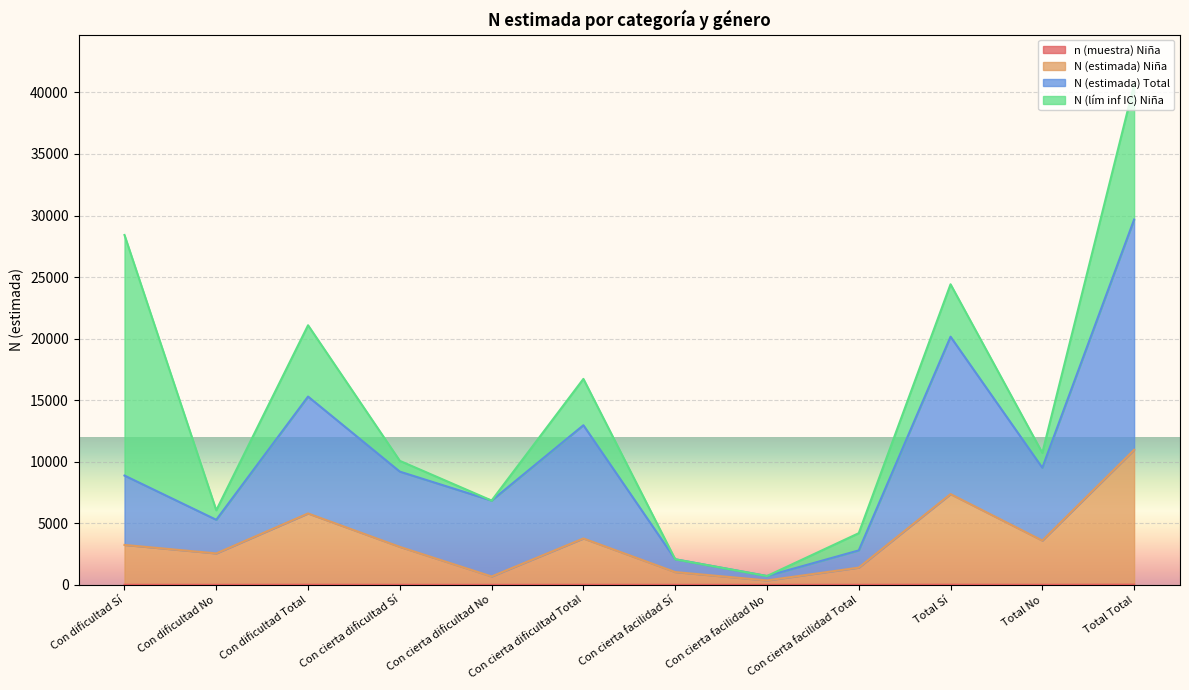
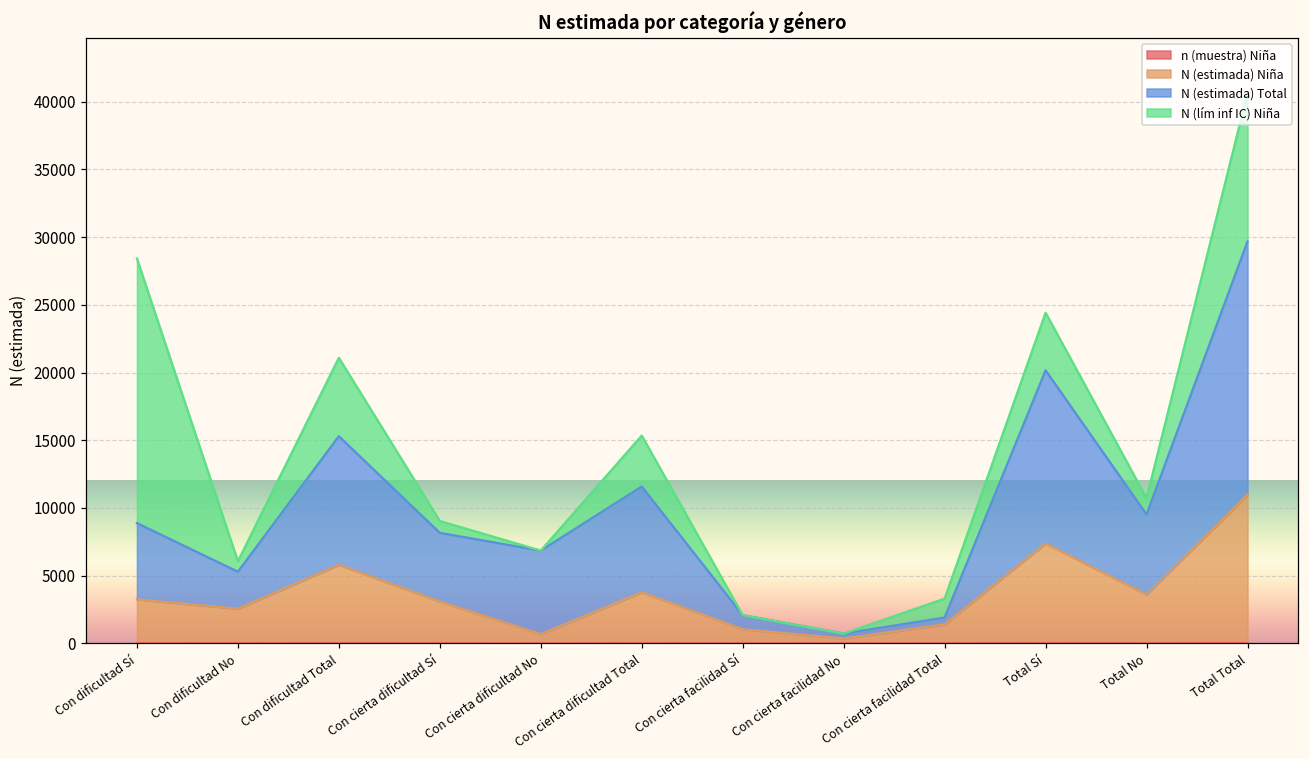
  {
    "n (muestra) Niña": {
      "Con dificultad Sí": 0,
      "Con dificultad No": 0,
      "Con dificultad Total": 0,
      "Con cierta dificultad Sí": 0,
      "Con cierta dificultad No": 0,
      "Con cierta dificultad Total": 0,
      "Con cierta facilidad Sí": 0,
      "Con cierta facilidad No": 0,
      "Con cierta facilidad Total": 0,
      "Total Sí": 0,
      "Total No": 0,
      "Total Total": 0
    },
    "N (estimada) Niña": {
      "Con dificultad Sí": 3200,
      "Con dificultad No": 2600,
      "Con dificultad Total": 5800,
      "Con cierta dificultad Sí": 3100,
      "Con cierta dificultad No": 700,
      "Con cierta dificultad Total": 3800,
      "Con cierta facilidad Sí": 1000,
      "Con cierta facilidad No": 400,
      "Con cierta facilidad Total": 1400,
      "Total Sí": 7400,
      "Total No": 3600,
      "Total Total": 11000
    },
    "N (estimada) Total": {
      "Con dificultad Sí": 5600,
      "Con dificultad No": 2700,
      "Con dificultad Total": 9500,
-     "Con cierta dificultad Sí": 6100,
-     "Con cierta dificultad Total": 9200,
-     "Con cierta facilidad Total": 1400,
+     "Con cierta dificultad Sí": 5100,
+     "Con cierta dificultad Total": 7800,
+     "Con cierta facilidad Total": 500,
      "Total Sí": 12800,
      "Total No": 5900,
      "Total Total": 18700
    },
    "N (lím inf IC) Niña": {
      "Con dificultad Sí": 19500,
      "Con dificultad No": 800,
      "Con dificultad Total": 5800,
      "Con cierta dificultad Sí": 900,
      "Con cierta dificultad Total": 3800,
      "Con cierta facilidad Total": 1400,
      "Total Sí": 4300,
      "Total No": 1200
    }
  }
